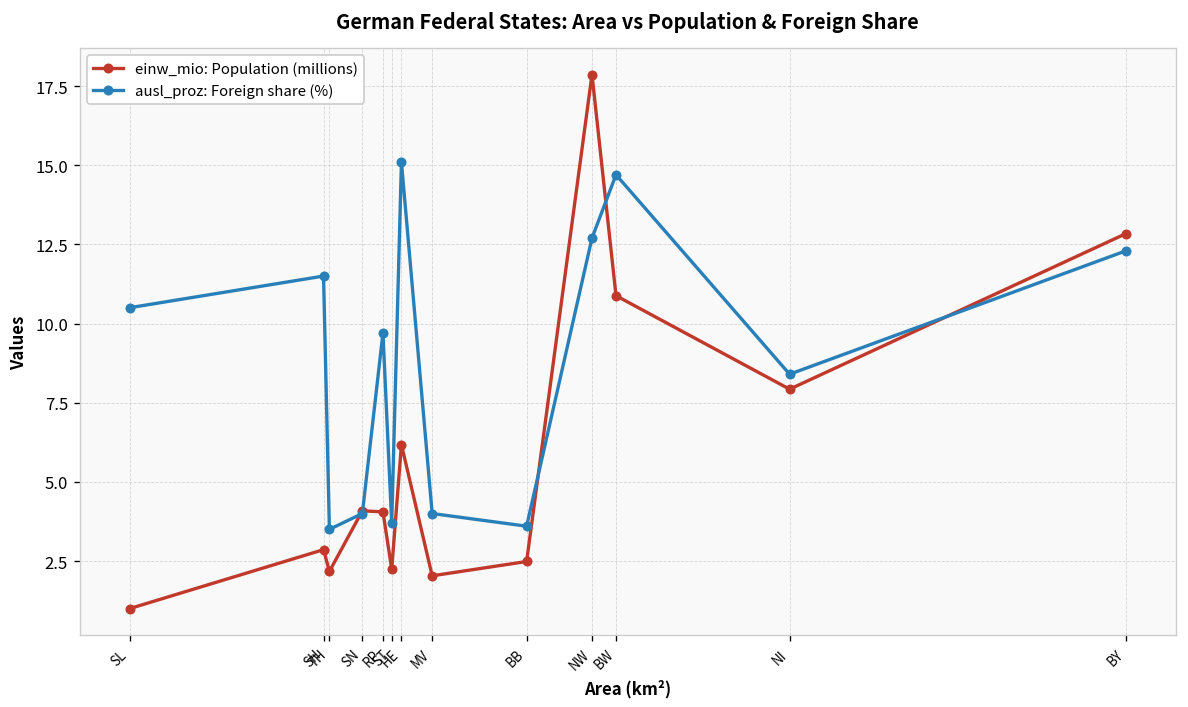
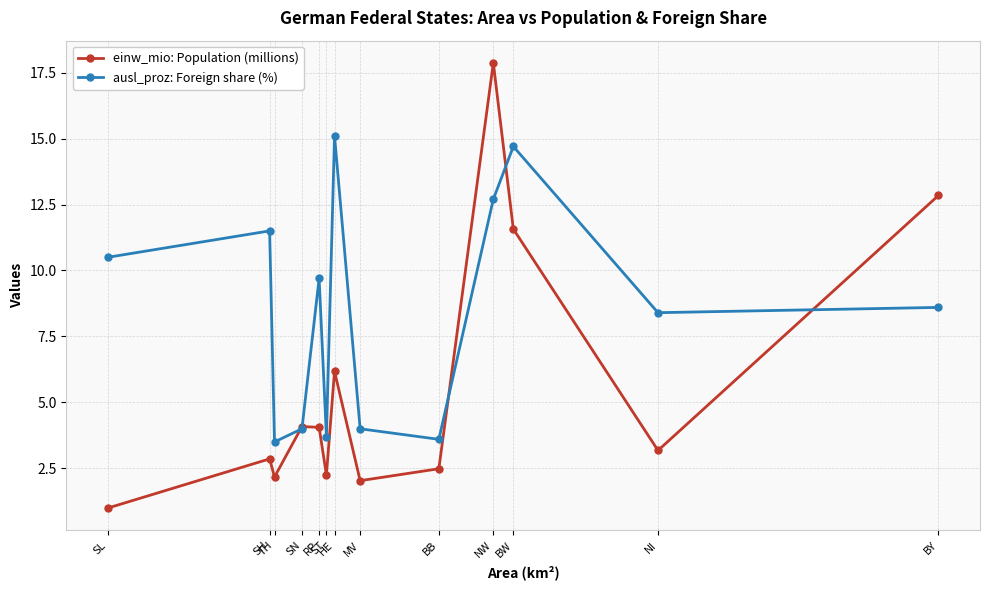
  {
    "einw_mio: Population (millions)": {
      "SL": 1.0,
      "SH": 2.9,
      "TH": 2.2,
      "RP": 4.1,
      "ST": 2.2,
      "HE": 6.2,
      "MV": 2.0,
      "BB": 2.5,
      "NW": 17.9,
-     "BW": 10.9,
-     "NI": 7.9,
+     "BW": 11.6,
+     "NI": 3.2,
      "BY": 12.8
    },
    "ausl_proz: Foreign share (%)": {
      "SL": 10.5,
      "SH": 11.5,
      "TH": 3.5,
      "RP": 9.7,
      "ST": 3.7,
      "HE": 15.1,
      "MV": 4.0,
      "BB": 3.6,
      "NW": 12.7,
      "BW": 14.7,
      "NI": 8.4,
-     "BY": 12.3
+     "BY": 8.6
    }
  }
